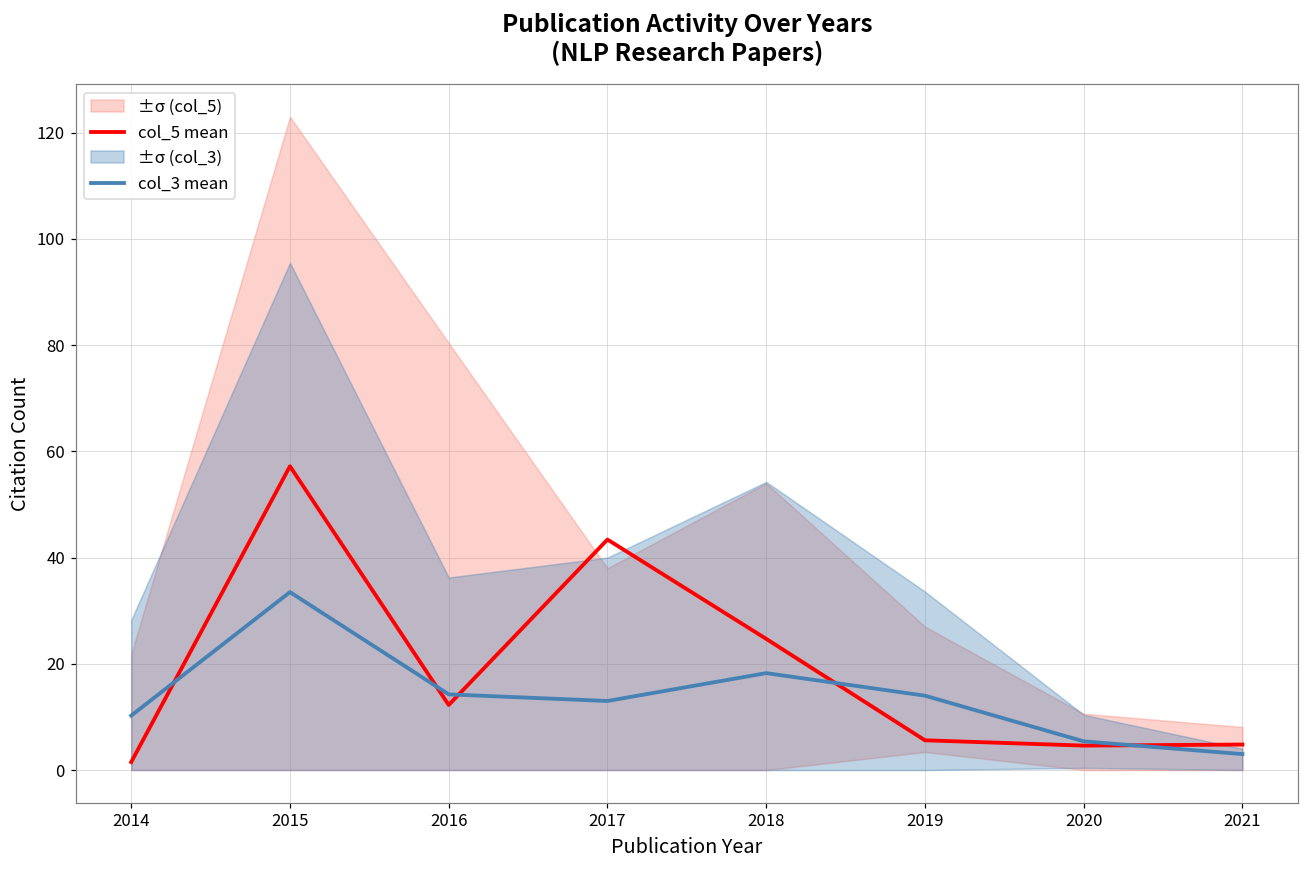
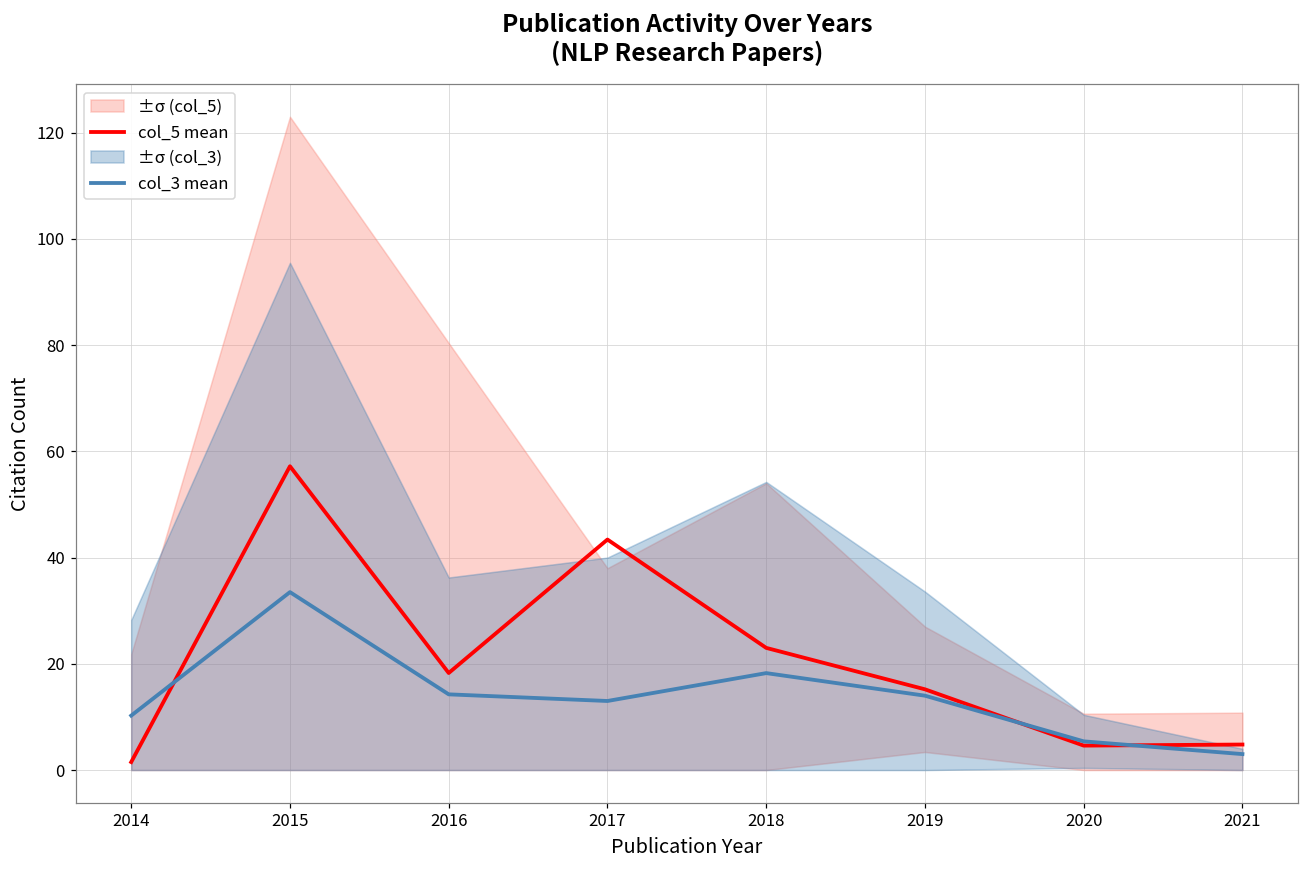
  {
    "col_5 mean": {
      "2014": 2,
      "2015": 57,
-     "2016": 12,
+     "2016": 18,
      "2017": 43,
-     "2018": 25,
-     "2019": 6,
+     "2018": 23,
+     "2019": 15,
      "2020": 5,
      "2021": 5
    },
    "±σ (col_5)": {
-     "2021": 8
+     "2021": 11
    }
  }
